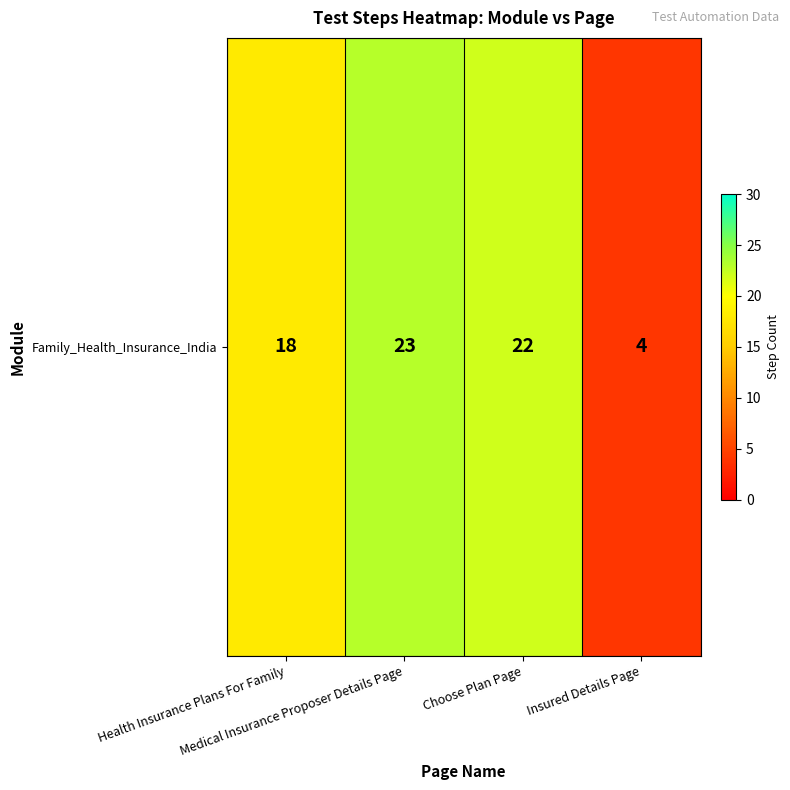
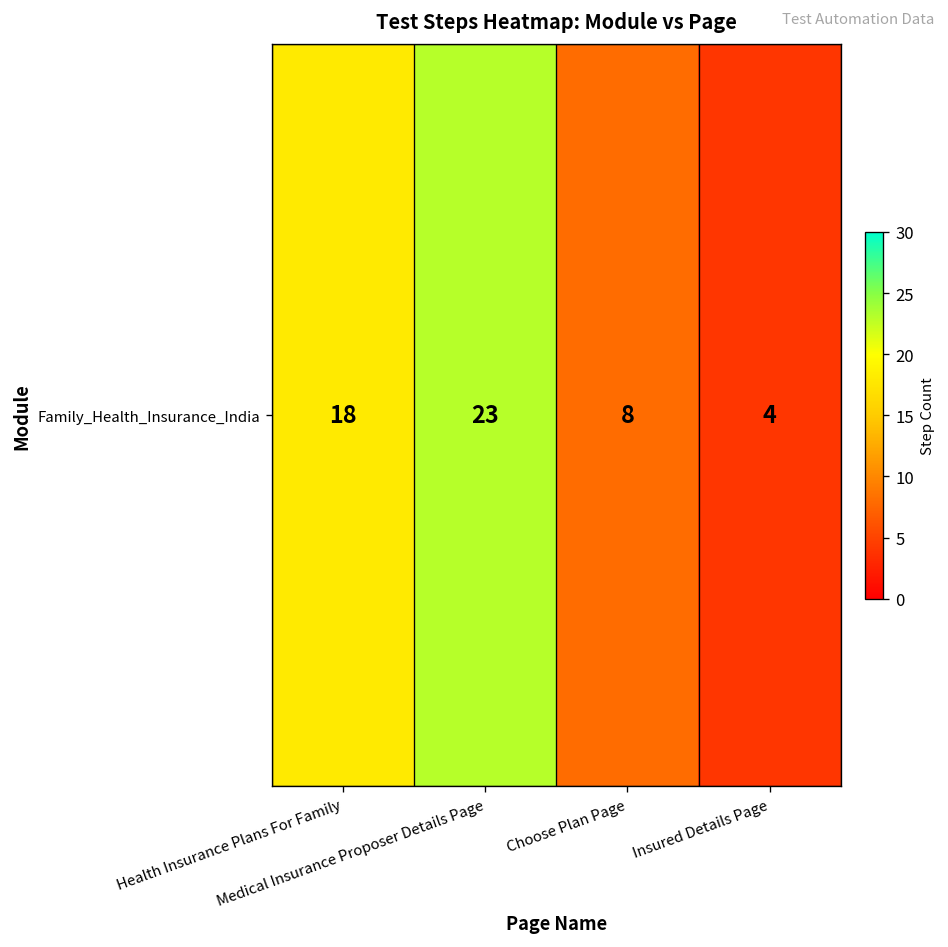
  {
    "Family_Health_Insurance_India": {
      "Health Insurance Plans For Family": 18,
      "Medical Insurance Proposer Details Page": 23,
-     "Choose Plan Page": 22,
+     "Choose Plan Page": 8,
      "Insured Details Page": 4
    }
  }
